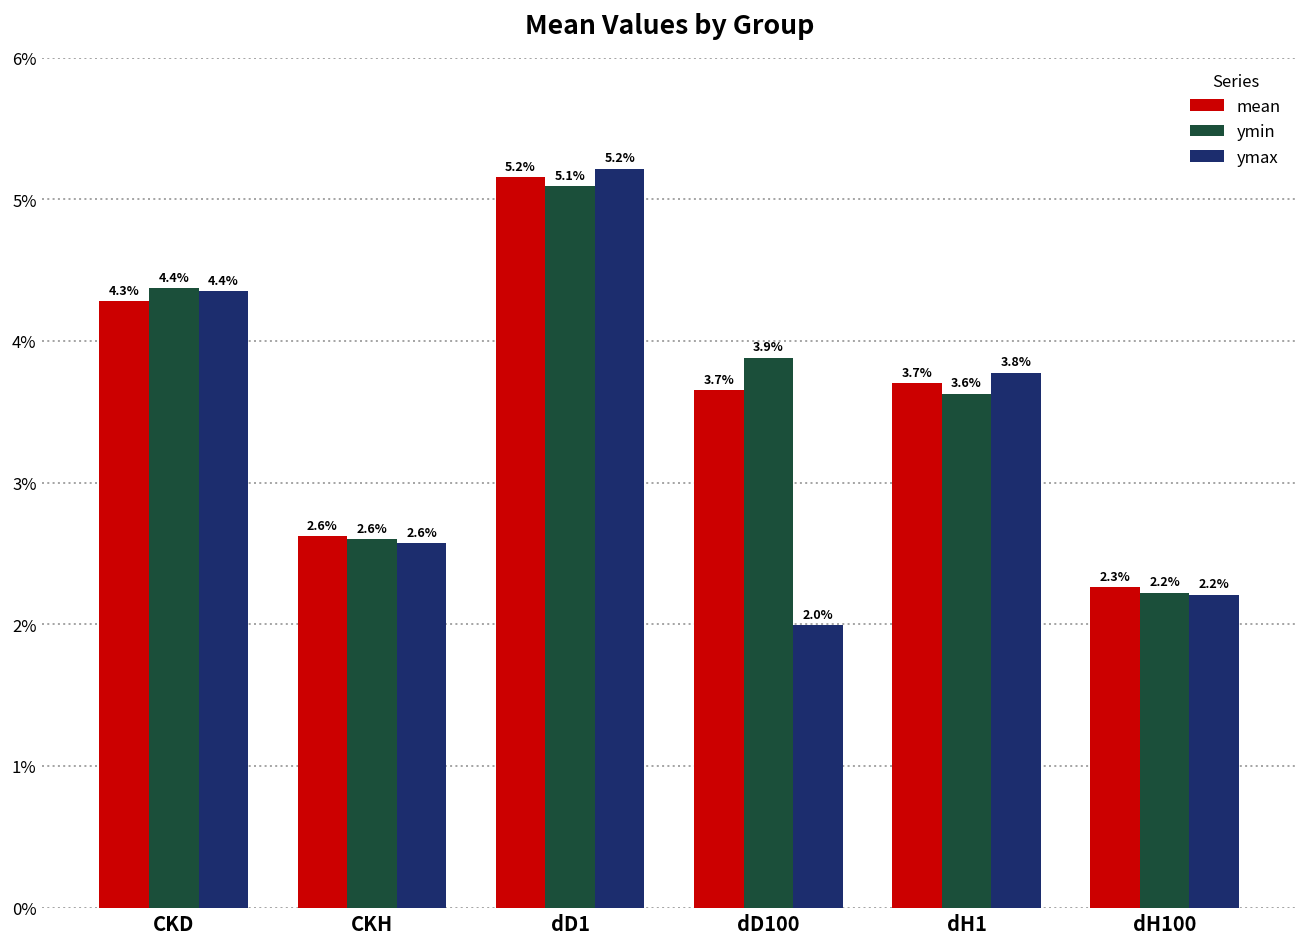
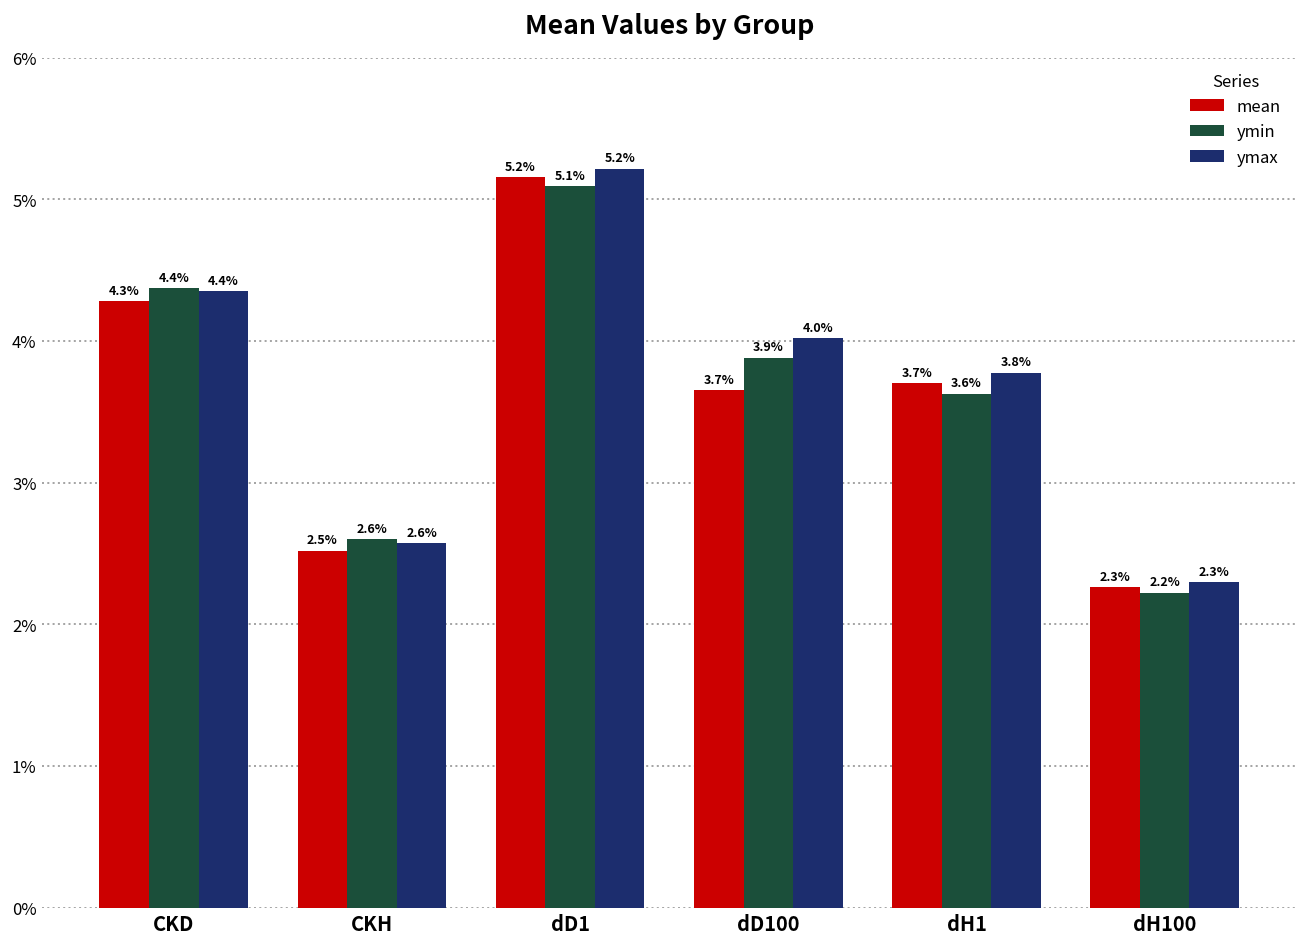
  {
    "mean": {
      "CKD": "4.3%",
-     "CKH": "2.6%",
+     "CKH": "2.5%",
      "dD1": "5.2%",
      "dD100": "3.7%",
      "dH1": "3.7%",
      "dH100": "2.3%"
    },
    "ymin": {
      "CKD": "4.4%",
      "CKH": "2.6%",
      "dD1": "5.1%",
      "dD100": "3.9%",
      "dH1": "3.6%",
      "dH100": "2.2%"
    },
    "ymax": {
      "CKD": "4.4%",
      "CKH": "2.6%",
      "dD1": "5.2%",
-     "dD100": "2.0%",
+     "dD100": "4.0%",
      "dH1": "3.8%",
-     "dH100": "2.2%"
+     "dH100": "2.3%"
    }
  }
